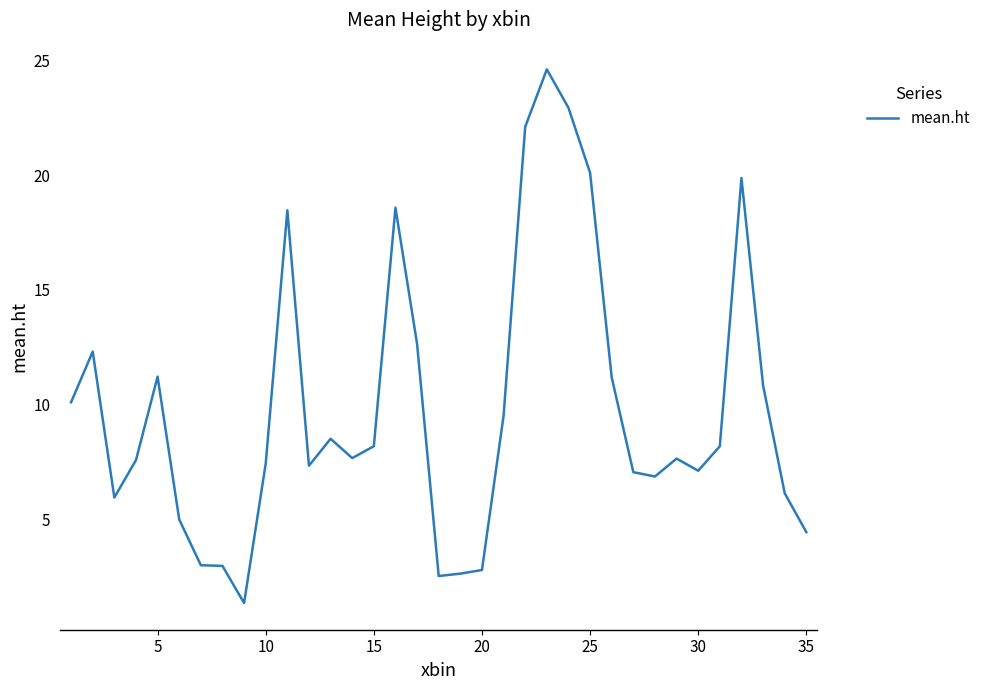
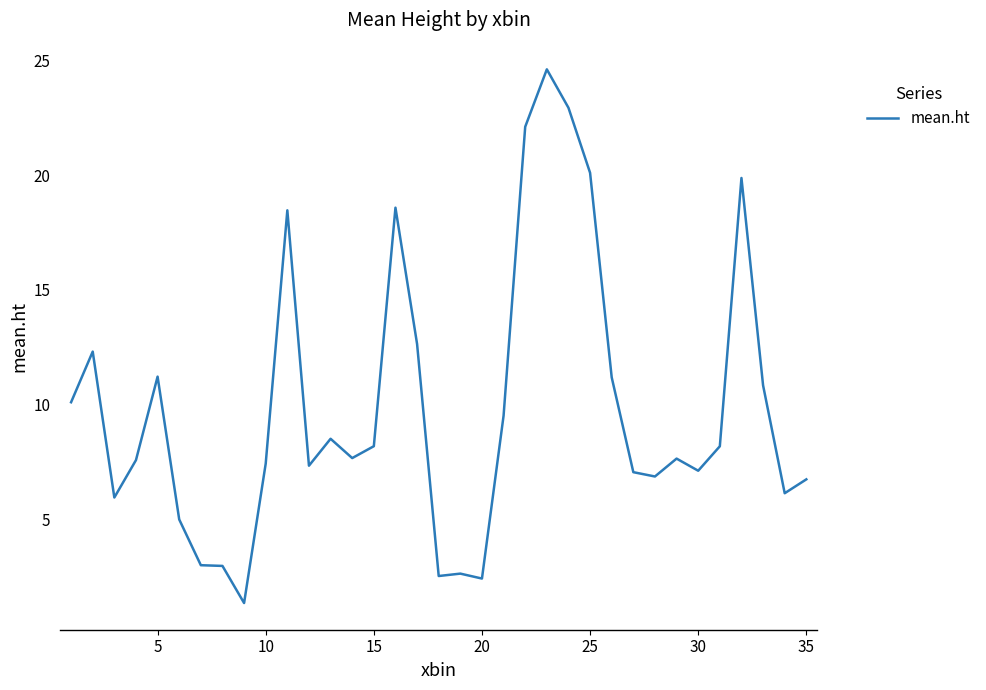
  {
    "5": 11.2,
    "10": 7.4,
    "15": 8.2,
-   "20": 2.8,
+   "20": 2.4,
    "25": 20.1,
    "30": 7.1,
-   "35": 4.5
+   "35": 6.8
  }
